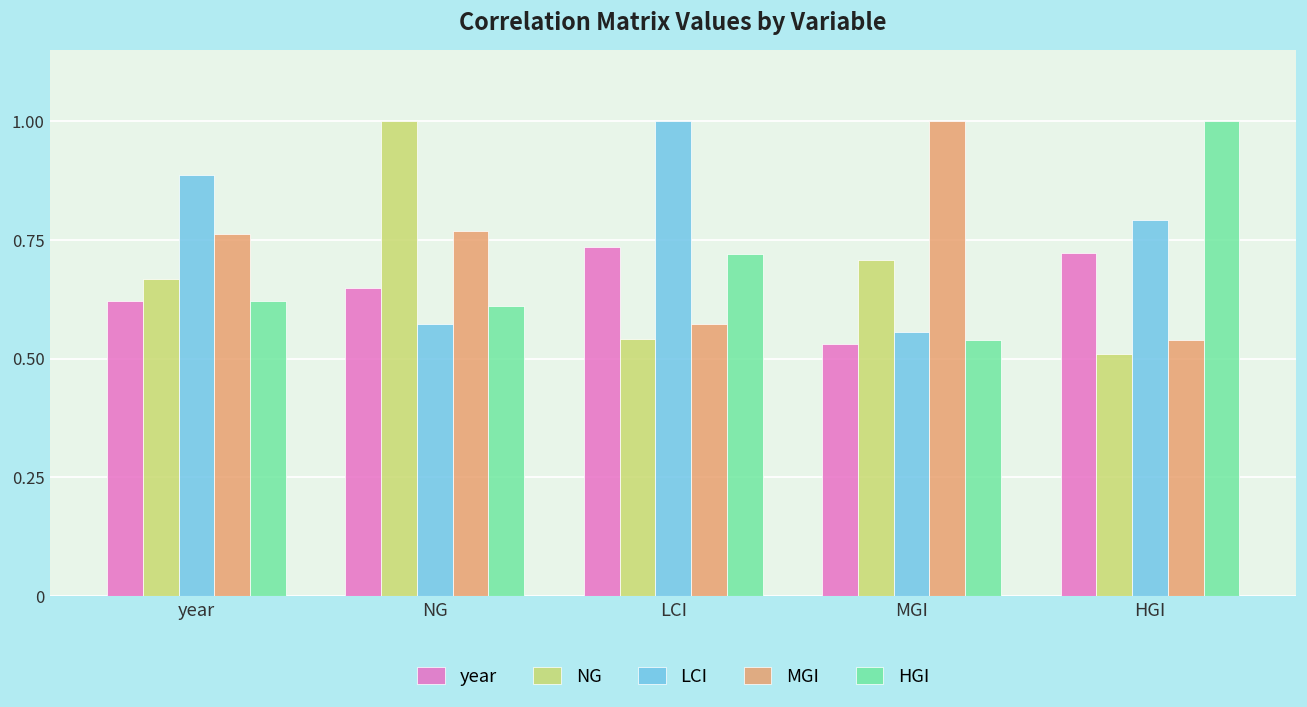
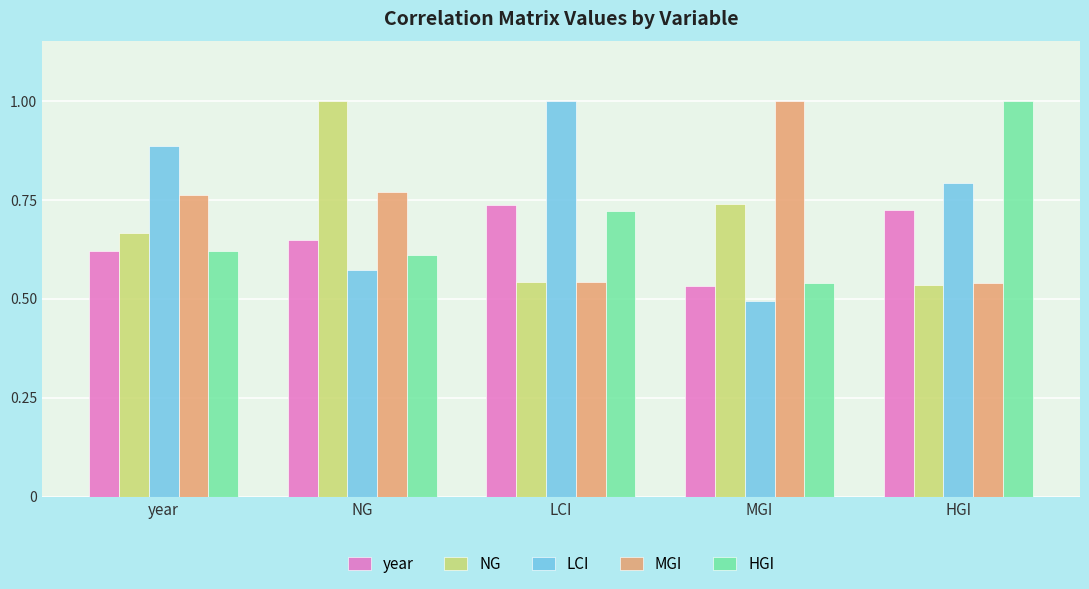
  {
    "year": {
      "year": 0.62,
      "NG": 0.65,
      "LCI": 0.74,
      "MGI": 0.53,
      "HGI": 0.72
    },
    "NG": {
      "year": 0.67,
      "NG": 1.00,
      "LCI": 0.54,
-     "MGI": 0.71,
-     "HGI": 0.51
+     "MGI": 0.74,
+     "HGI": 0.54
    },
    "LCI": {
      "year": 0.89,
      "NG": 0.57,
      "LCI": 1.00,
-     "MGI": 0.56,
+     "MGI": 0.49,
      "HGI": 0.79
    },
    "MGI": {
      "year": 0.76,
      "NG": 0.77,
-     "LCI": 0.57,
+     "LCI": 0.54,
      "MGI": 1.00,
      "HGI": 0.54
    },
    "HGI": {
      "year": 0.62,
      "NG": 0.61,
      "LCI": 0.72,
      "MGI": 0.54,
      "HGI": 1.00
    }
  }
